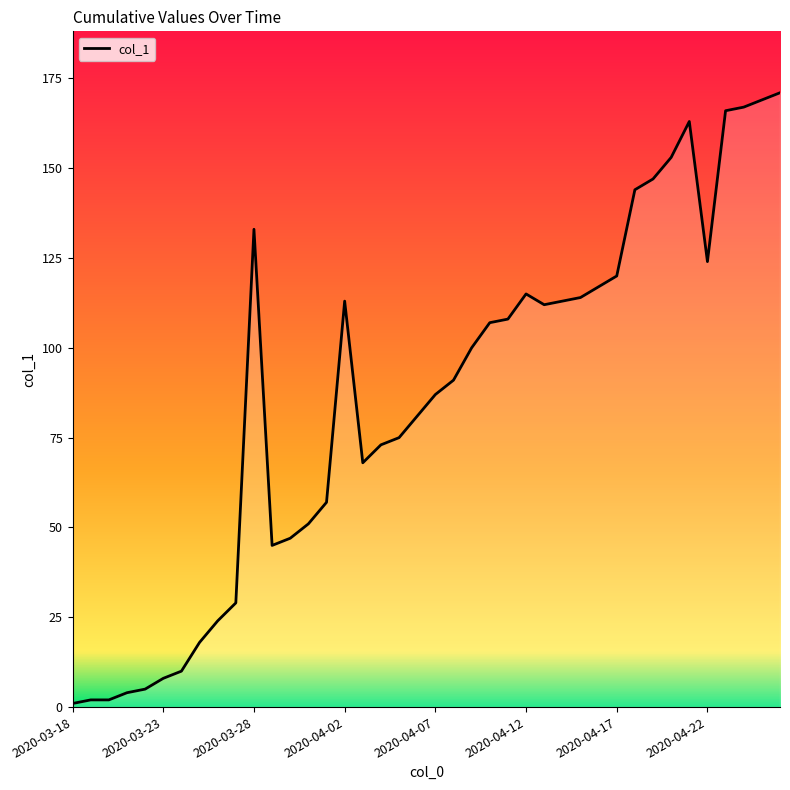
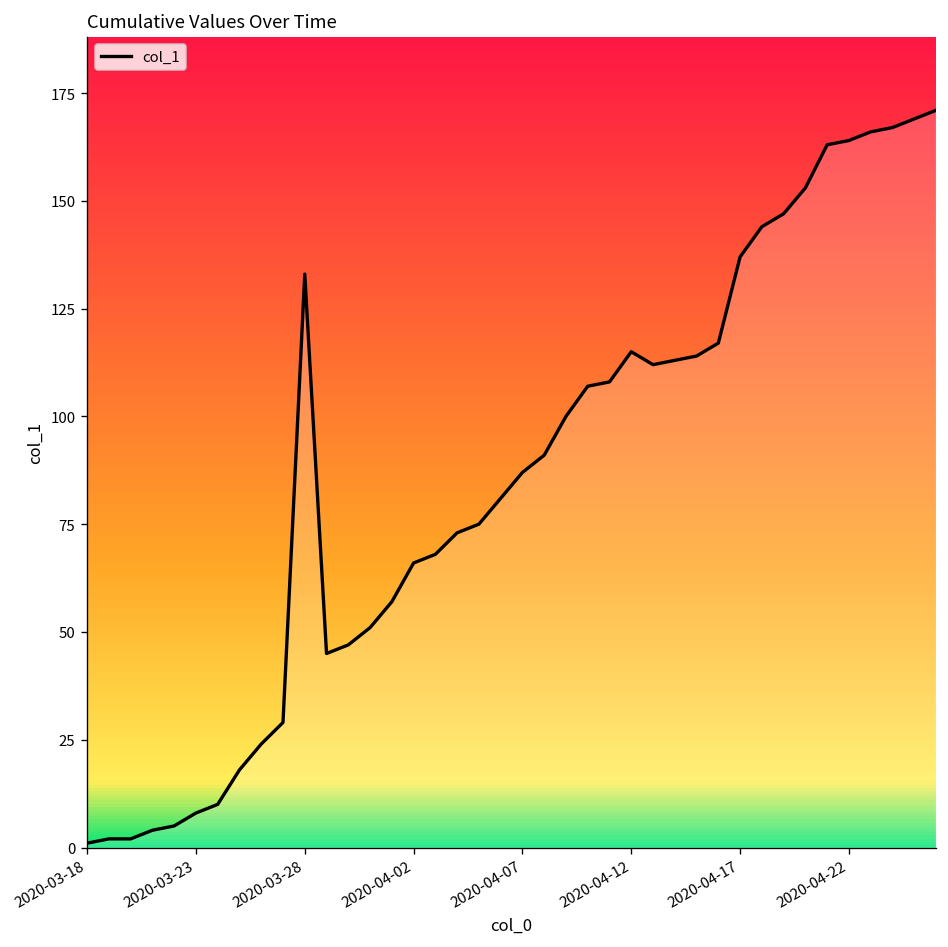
  {
    "2020-03-18": 1,
    "2020-03-23": 8,
    "2020-03-28": 133,
-   "2020-04-02": 113,
+   "2020-04-02": 66,
    "2020-04-07": 87,
    "2020-04-12": 115,
-   "2020-04-17": 120,
-   "2020-04-22": 124
+   "2020-04-17": 137,
+   "2020-04-22": 164
  }
